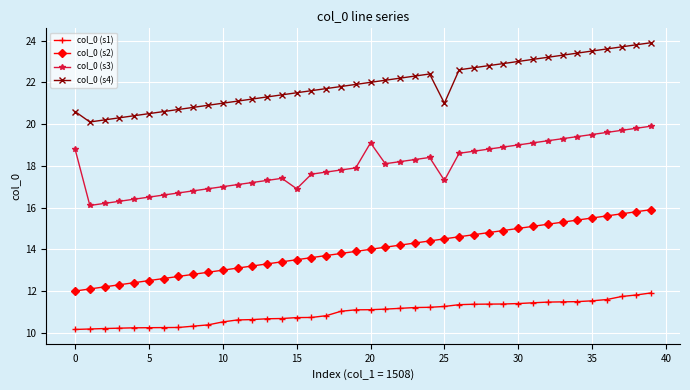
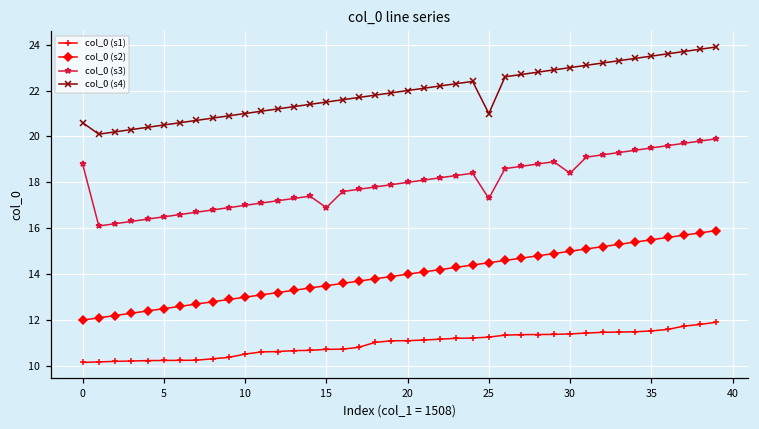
  {
    "col_0 (s3)": {
      "0": 18.8,
      "5": 16.5,
      "10": 17.0,
      "15": 16.9,
-     "20": 19.1,
+     "20": 18.0,
      "25": 17.3,
-     "30": 19.0,
+     "30": 18.4,
      "35": 19.5
    },
    "col_0 (s4)": {
      "0": 20.6,
      "5": 20.5,
      "10": 21.0,
      "15": 21.5,
      "20": 22.0,
      "25": 21.0,
      "30": 23.0,
      "35": 23.5
    }
  }
